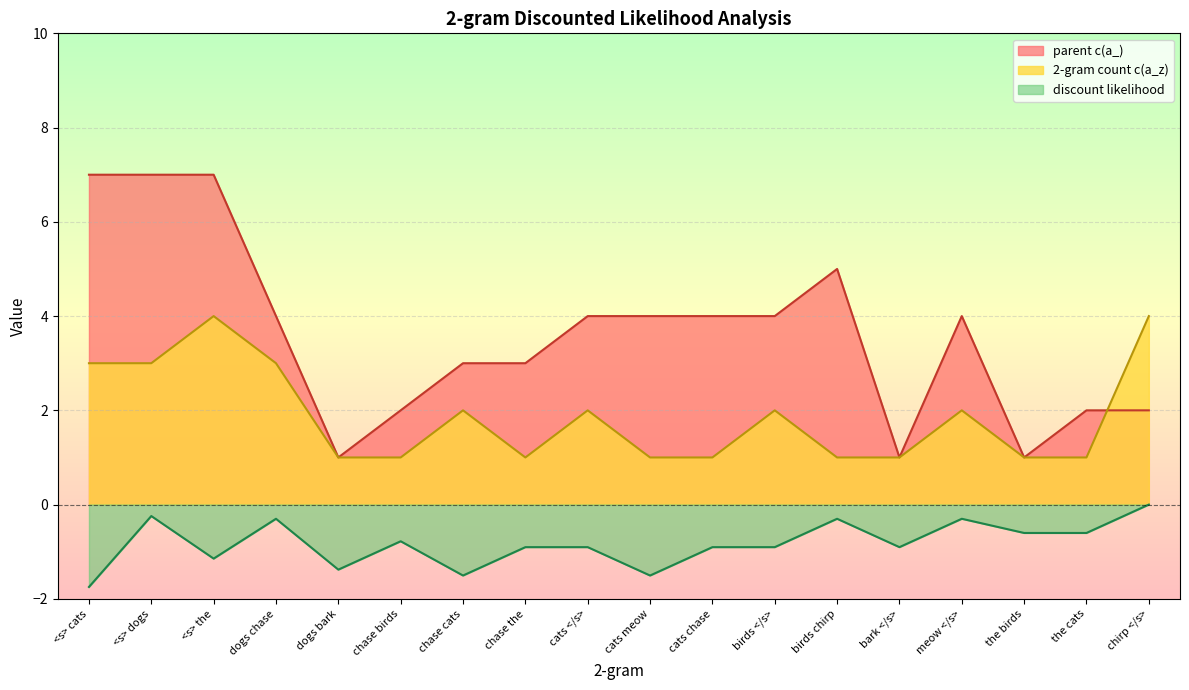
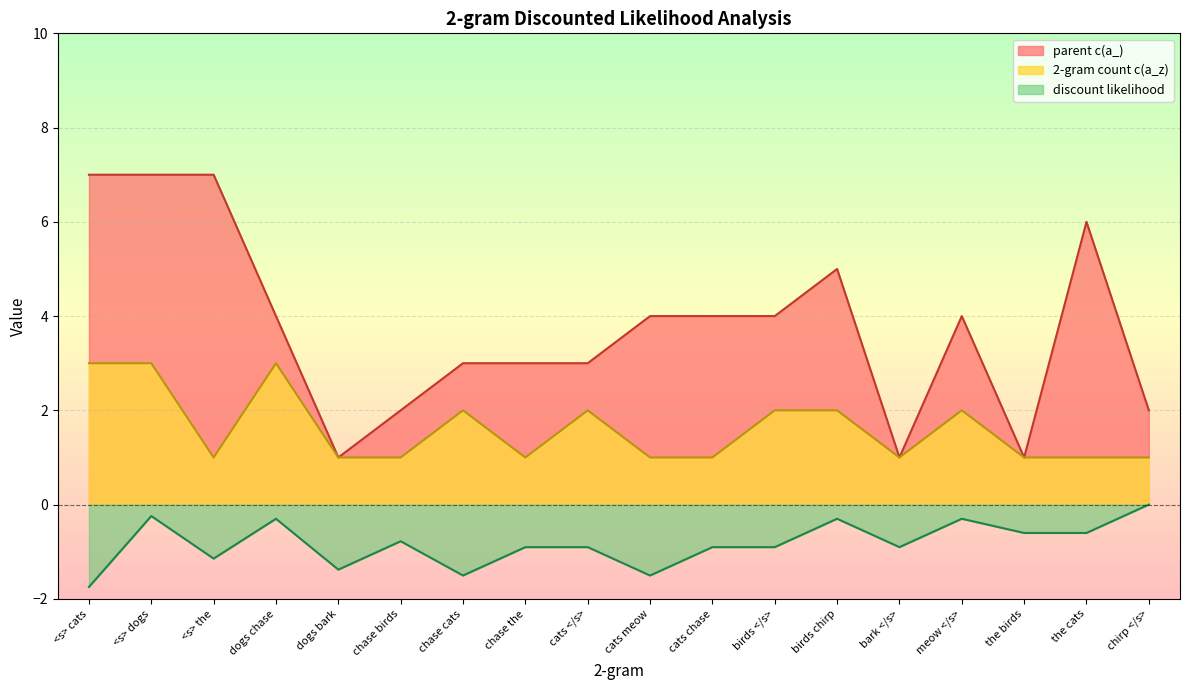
  {
    "parent c(a_)": {
      "<s> cats": 7,
      "<s> dogs": 7,
      "<s> the": 7,
      "dogs chase": 4,
      "chase birds": 2,
      "chase cats": 3,
      "chase the": 3,
-     "cats </s>": 4,
+     "cats </s>": 3,
      "cats meow": 4,
      "cats chase": 4,
      "birds </s>": 4,
      "birds chirp": 5,
      "meow </s>": 4,
-     "the cats": 2,
+     "the cats": 6,
      "chirp </s>": 2
    },
    "2-gram count c(a_z)": {
      "<s> cats": 3,
      "<s> dogs": 3,
-     "<s> the": 4,
+     "<s> the": 1,
      "dogs chase": 3,
      "chase birds": 1,
      "chase cats": 2,
      "chase the": 1,
      "cats </s>": 2,
      "cats meow": 1,
      "cats chase": 1,
      "birds </s>": 2,
-     "birds chirp": 1,
+     "birds chirp": 2,
      "meow </s>": 2,
      "the cats": 1,
-     "chirp </s>": 4
+     "chirp </s>": 1
    }
  }
